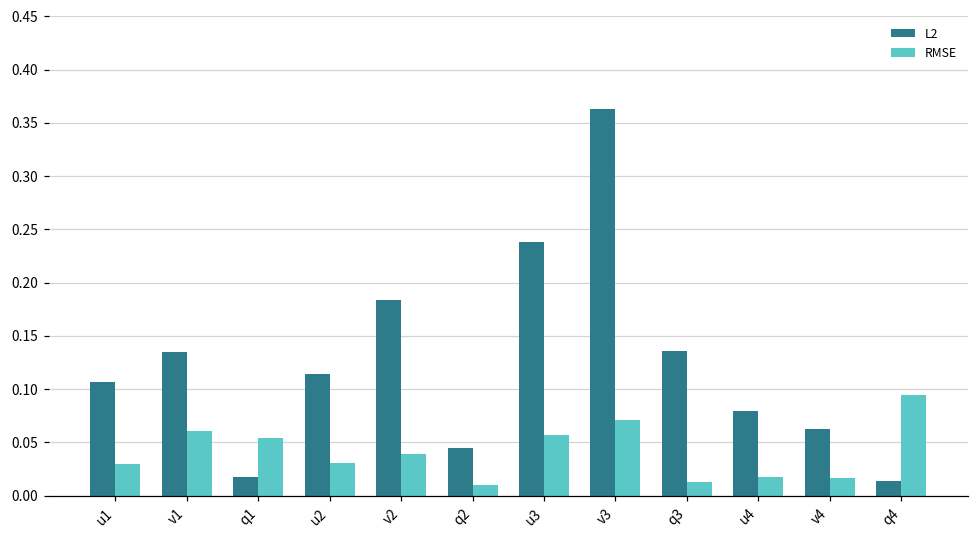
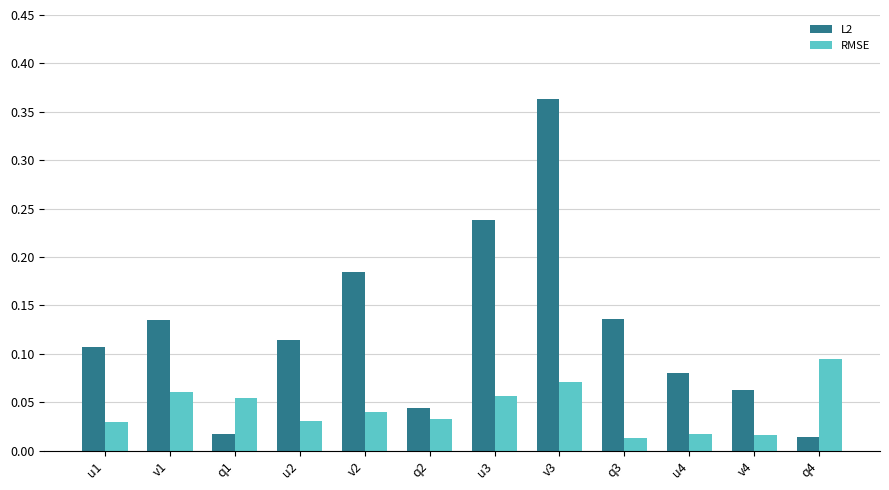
  {
    "L2": {
      "u1": 0.11,
      "v1": 0.14,
      "q1": 0.02,
      "u2": 0.11,
      "v2": 0.18,
      "q2": 0.04,
      "u3": 0.24,
      "v3": 0.36,
      "q3": 0.14,
      "u4": 0.08,
      "v4": 0.06,
      "q4": 0.01
    },
    "RMSE": {
      "u1": 0.03,
      "v1": 0.06,
      "q1": 0.05,
      "u2": 0.03,
      "v2": 0.04,
-     "q2": 0.01,
+     "q2": 0.03,
      "u3": 0.06,
      "v3": 0.07,
      "q3": 0.01,
      "u4": 0.02,
      "v4": 0.02,
      "q4": 0.09
    }
  }
